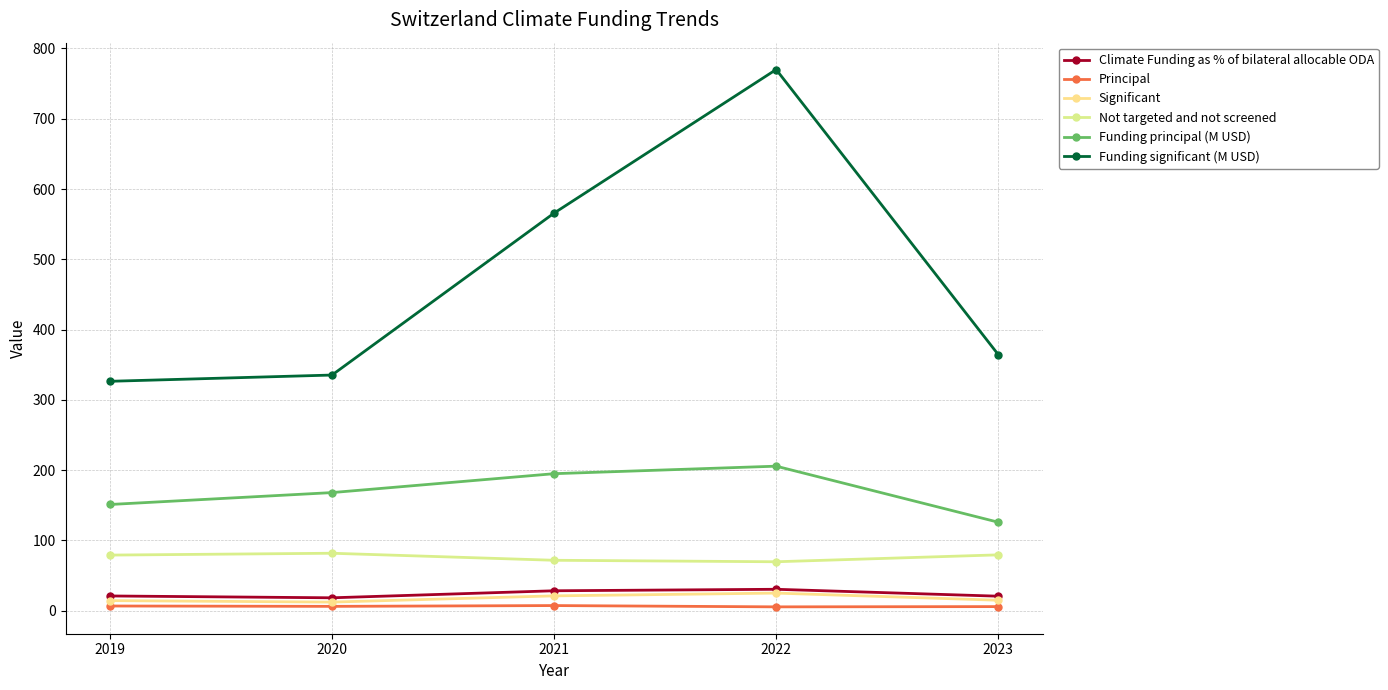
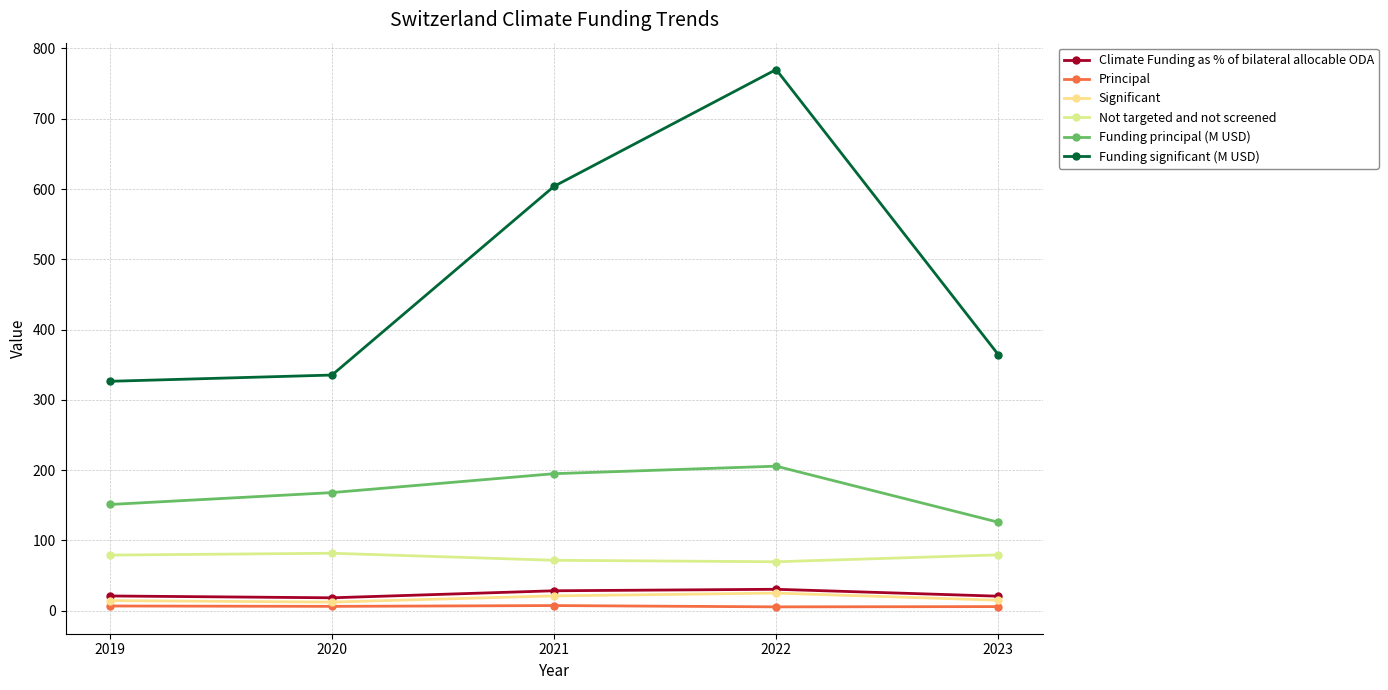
  {
    "Climate Funding as % of bilateral allocable ODA": {
      "2019": 20,
      "2020": 20,
      "2021": 30,
      "2022": 30,
      "2023": 20
    },
    "Principal": {
      "2019": 10,
      "2020": 10,
      "2021": 10,
      "2022": 10,
      "2023": 10
    },
    "Funding principal (M USD)": {
      "2019": 150,
      "2020": 170,
      "2021": 190,
      "2022": 210,
      "2023": 130
    },
    "Funding significant (M USD)": {
      "2019": 330,
      "2020": 340,
-     "2021": 570,
+     "2021": 600,
      "2022": 770,
      "2023": 360
    }
  }
